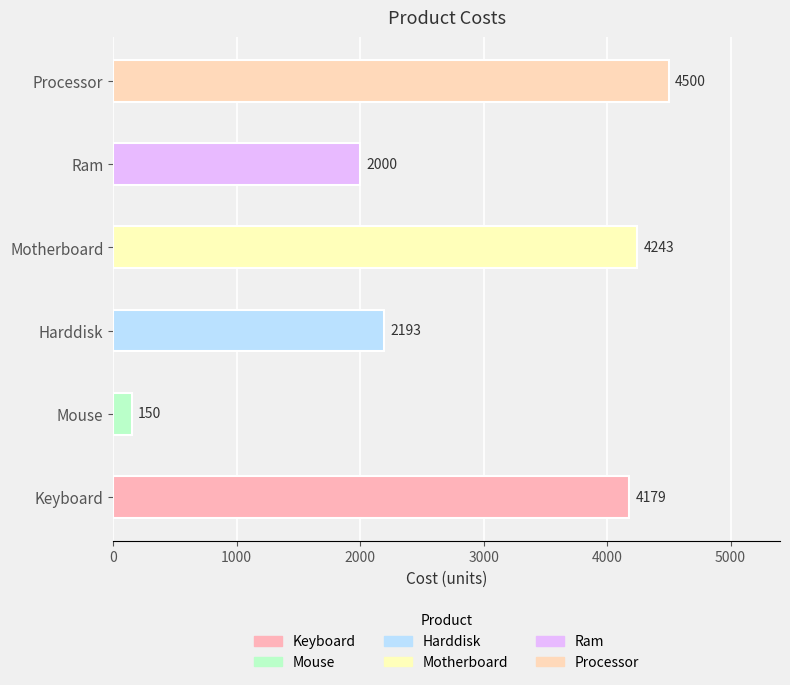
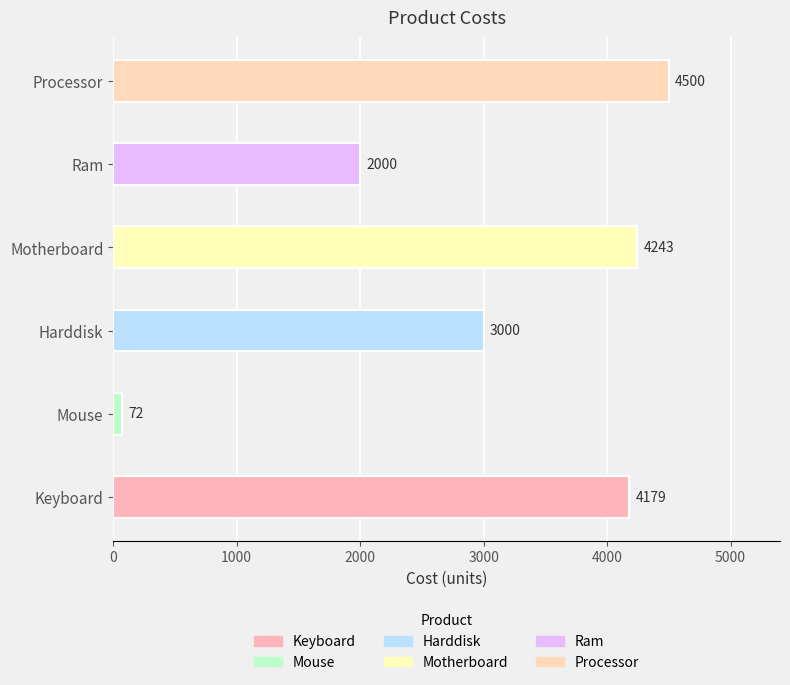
  {
    "Processor": 4500,
    "Ram": 2000,
    "Motherboard": 4243,
-   "Harddisk": 2193,
-   "Mouse": 150,
+   "Harddisk": 3000,
+   "Mouse": 72,
    "Keyboard": 4179
  }
